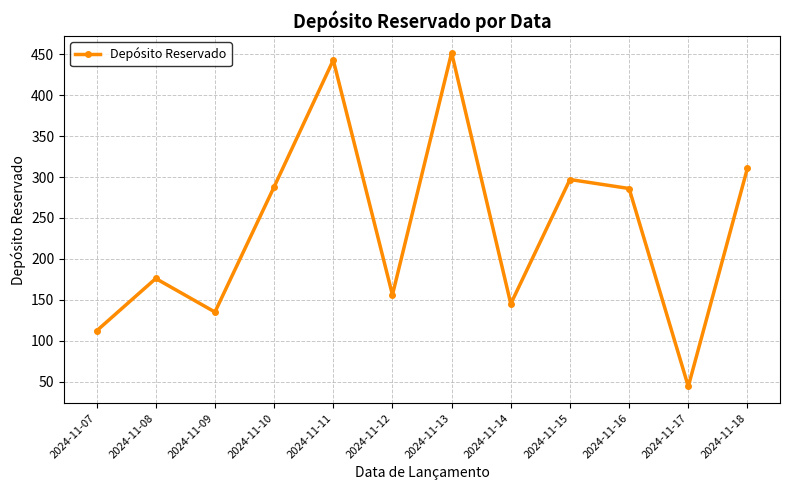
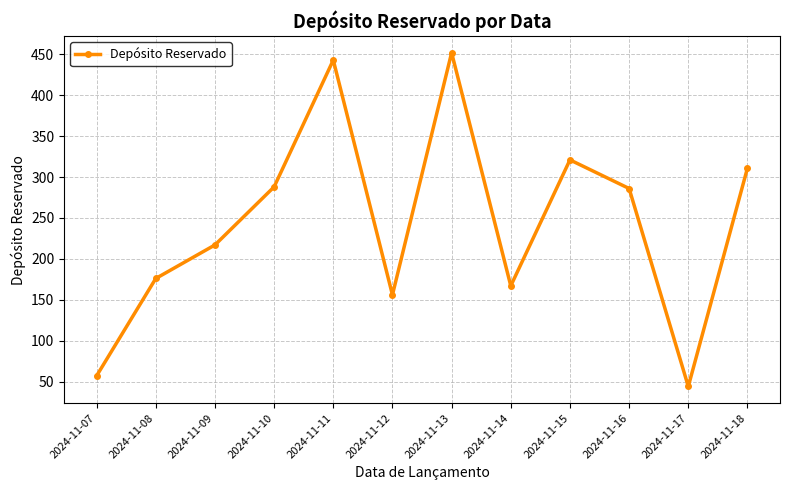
  {
-   "2024-11-07": 110,
+   "2024-11-07": 60,
    "2024-11-08": 180,
-   "2024-11-09": 140,
+   "2024-11-09": 220,
    "2024-11-10": 290,
    "2024-11-11": 440,
    "2024-11-12": 160,
    "2024-11-13": 450,
-   "2024-11-14": 150,
-   "2024-11-15": 300,
+   "2024-11-14": 170,
+   "2024-11-15": 320,
    "2024-11-16": 290,
    "2024-11-17": 40,
    "2024-11-18": 310
  }
